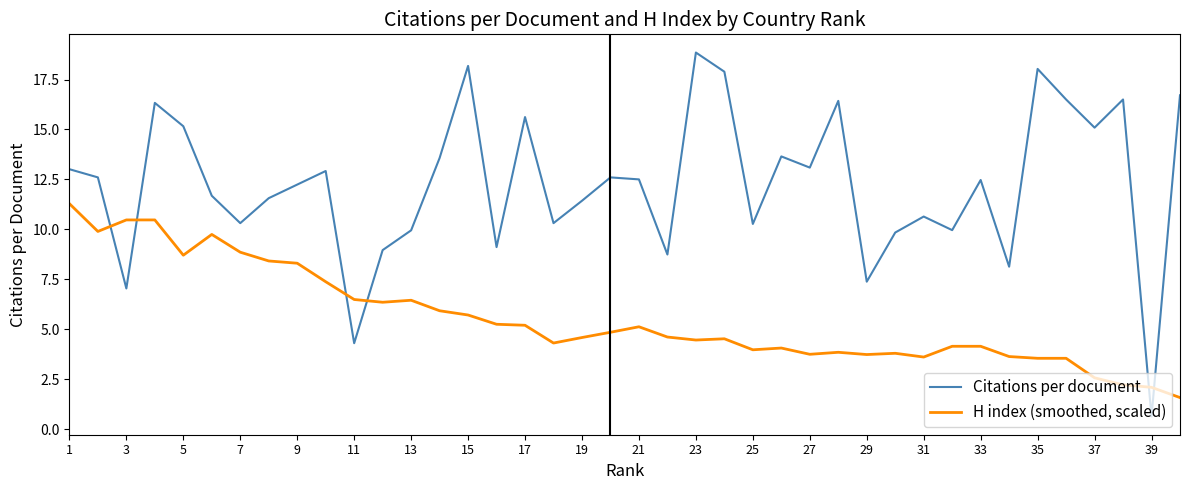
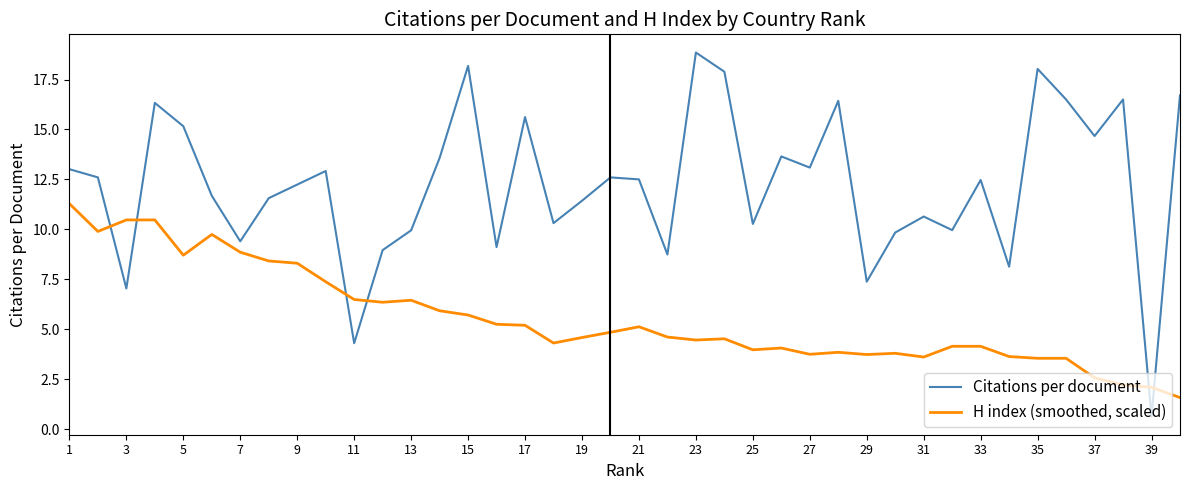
  {
    "Citations per document": {
      "1": 13.0,
      "3": 7.0,
      "5": 15.2,
-     "7": 10.3,
+     "7": 9.4,
      "9": 12.2,
      "11": 4.3,
      "13": 10.0,
      "15": 18.2,
      "17": 15.6,
      "19": 11.4,
      "21": 12.5,
      "23": 18.9,
      "25": 10.3,
      "27": 13.1,
      "29": 7.4,
      "31": 10.6,
      "33": 12.5,
      "35": 18.0,
-     "37": 15.1
+     "37": 14.7
    },
    "H index (smoothed, scaled)": {
      "1": 11.3,
      "3": 10.5,
      "5": 8.7,
      "7": 8.9,
      "9": 8.3,
      "11": 6.5,
      "13": 6.5,
      "15": 5.7,
      "17": 5.2,
      "19": 4.6,
      "21": 5.1,
      "23": 4.5,
      "25": 4.0,
      "27": 3.7,
      "29": 3.7,
      "31": 3.6,
      "33": 4.1,
      "35": 3.5
    }
  }
